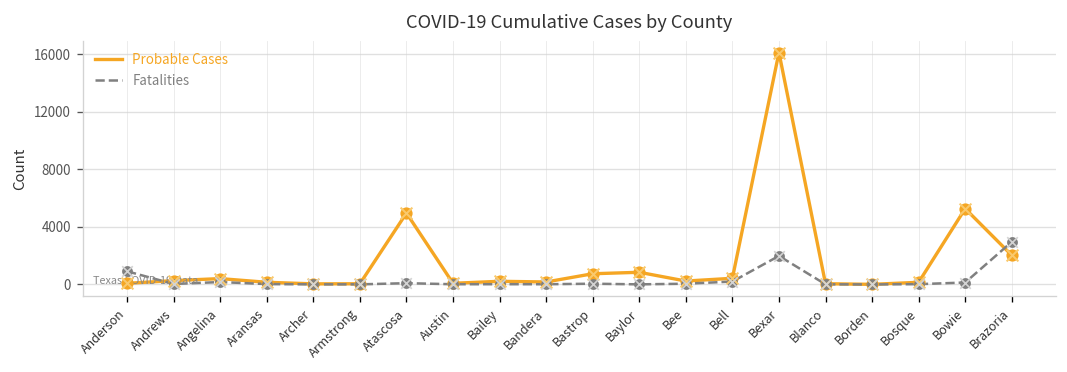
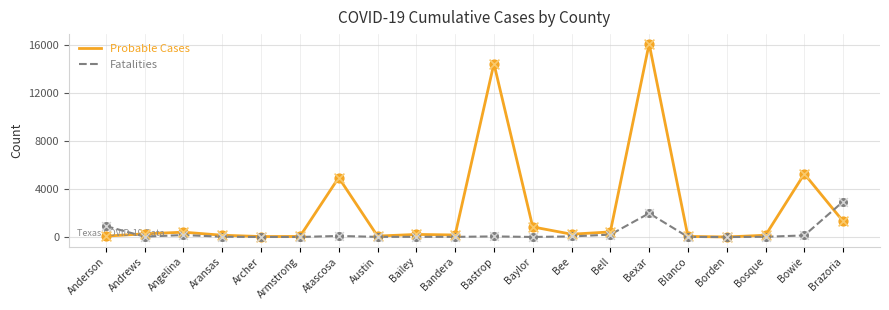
  {
    "Probable Cases": {
      "Anderson": 100,
      "Andrews": 300,
      "Angelina": 400,
      "Atascosa": 5000,
-     "Bastrop": 700,
+     "Bastrop": 14500,
      "Baylor": 800,
      "Bell": 400,
      "Bexar": 16100,
      "Bowie": 5300,
-     "Brazoria": 2000
+     "Brazoria": 1300
    },
    "Fatalities": {
      "Anderson": 900,
      "Andrews": 0,
      "Angelina": 200,
      "Atascosa": 100,
      "Bastrop": 100,
      "Baylor": 0,
      "Bell": 200,
      "Bexar": 2000,
      "Bowie": 100,
      "Brazoria": 3000
    }
  }
